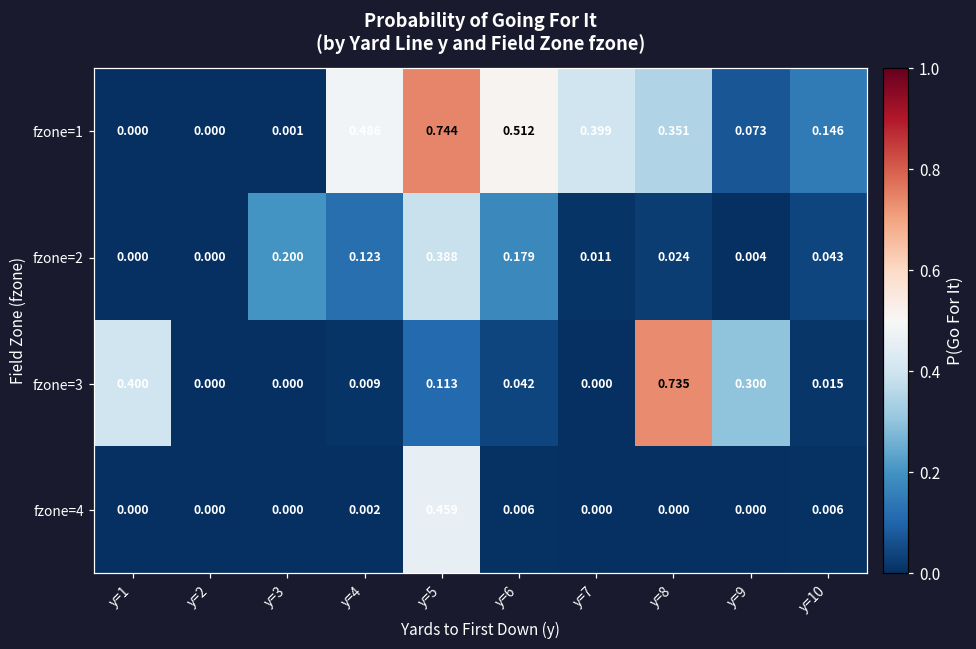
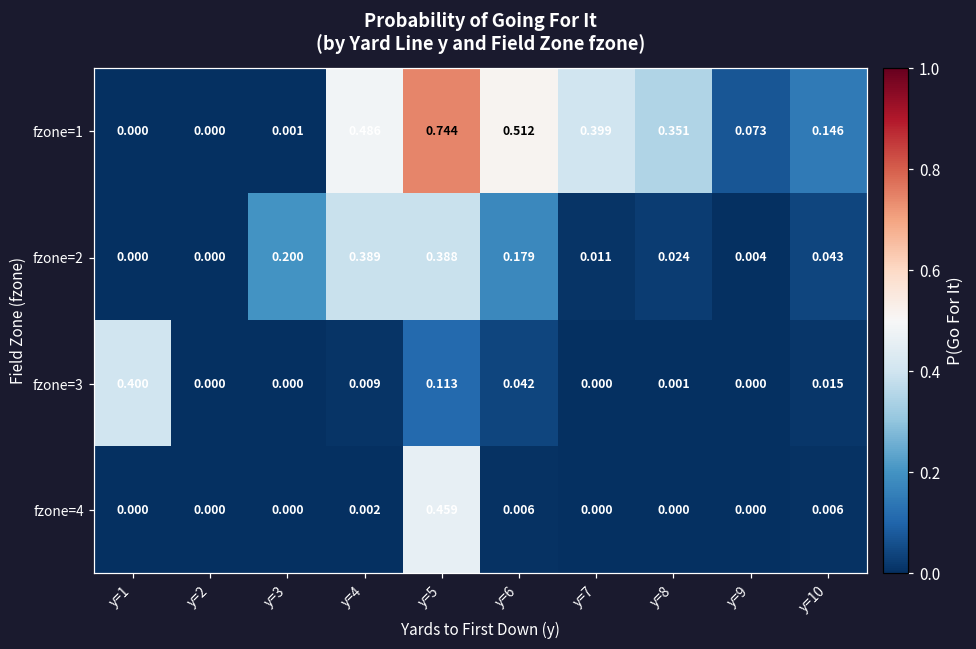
  {
    "fzone=1": {
      "y=1": 0.000,
      "y=2": 0.000,
      "y=3": 0.001,
      "y=5": 0.744,
      "y=6": 0.512,
      "y=8": 0.351,
      "y=9": 0.073,
      "y=10": 0.146
    },
    "fzone=2": {
      "y=1": 0.000,
      "y=2": 0.000,
      "y=3": 0.200,
-     "y=4": 0.123,
+     "y=4": 0.389,
      "y=5": 0.388,
      "y=6": 0.179,
      "y=7": 0.011,
      "y=8": 0.024,
      "y=9": 0.004,
      "y=10": 0.043
    },
    "fzone=3": {
      "y=2": 0.000,
      "y=3": 0.000,
      "y=4": 0.009,
      "y=5": 0.113,
      "y=6": 0.042,
      "y=7": 0.000,
-     "y=8": 0.735,
-     "y=9": 0.300,
+     "y=8": 0.001,
+     "y=9": 0.000,
      "y=10": 0.015
    },
    "fzone=4": {
      "y=1": 0.000,
      "y=2": 0.000,
      "y=3": 0.000,
      "y=4": 0.002,
      "y=6": 0.006,
      "y=7": 0.000,
      "y=8": 0.000,
      "y=9": 0.000,
      "y=10": 0.006
    }
  }
